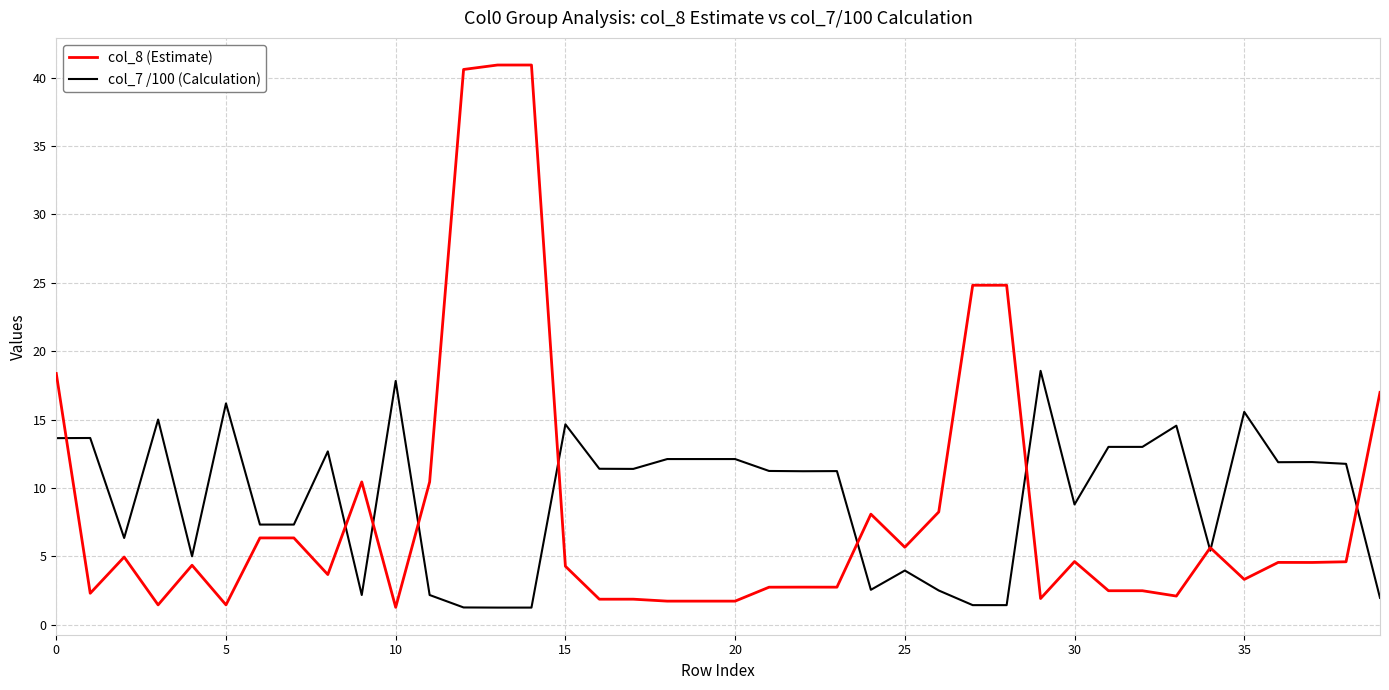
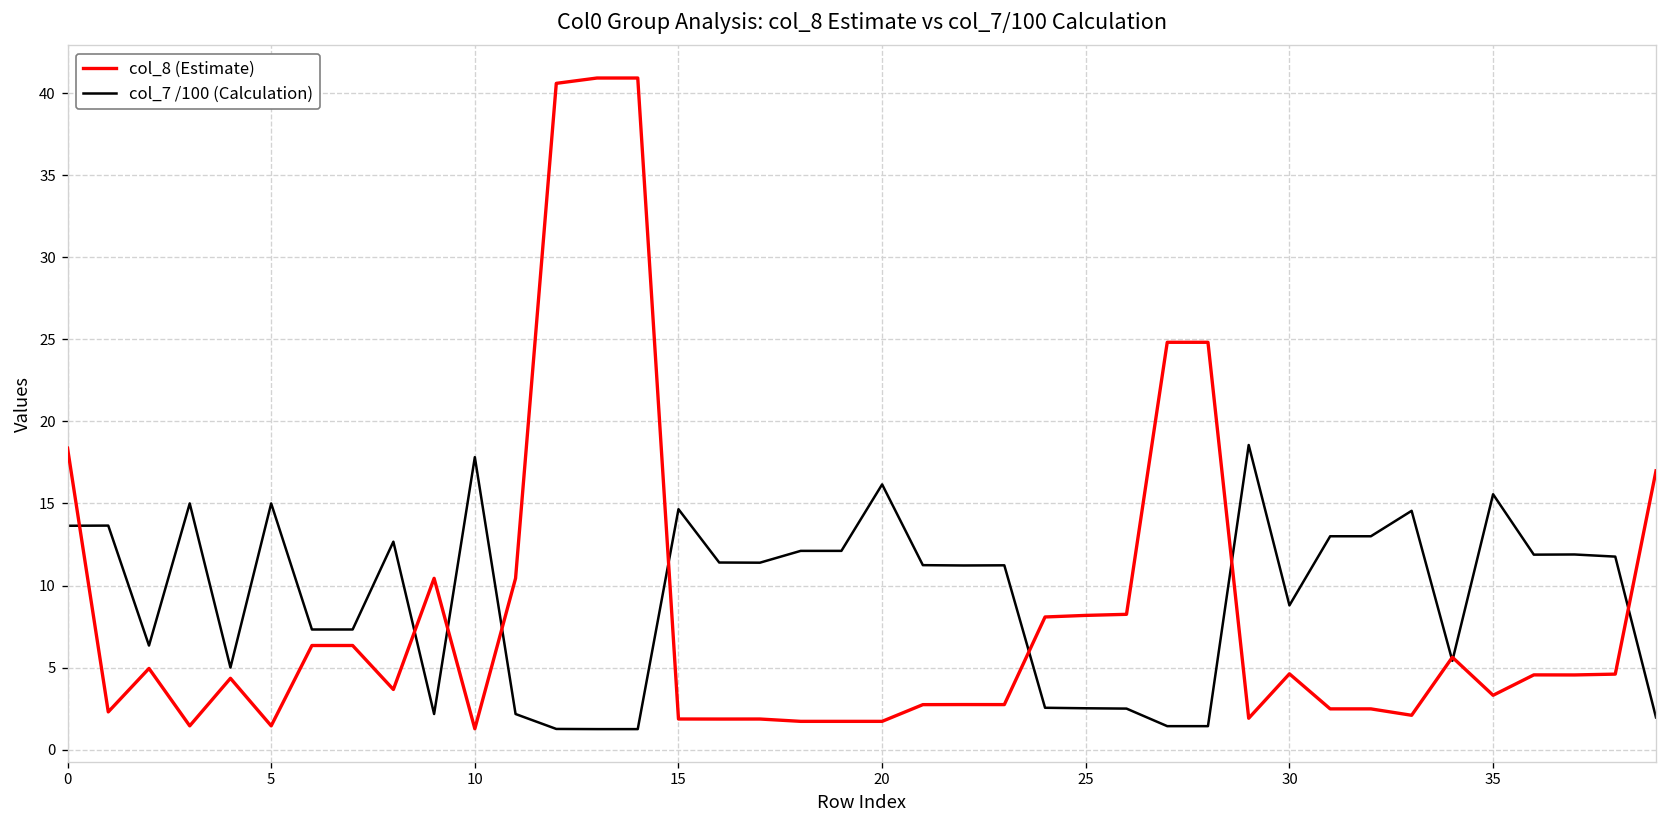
  {
    "col_8 (Estimate)": {
      "0": 18.4,
      "5": 1.4,
      "10": 1.3,
-     "15": 4.3,
+     "15": 1.9,
      "20": 1.7,
-     "25": 5.7,
+     "25": 8.2,
      "30": 4.6,
      "35": 3.3
    },
    "col_7 /100 (Calculation)": {
      "0": 13.6,
-     "5": 16.2,
+     "5": 15.0,
      "10": 17.8,
      "15": 14.7,
-     "20": 12.1,
-     "25": 4.0,
+     "20": 16.2,
+     "25": 2.5,
      "30": 8.8,
      "35": 15.6
    }
  }
